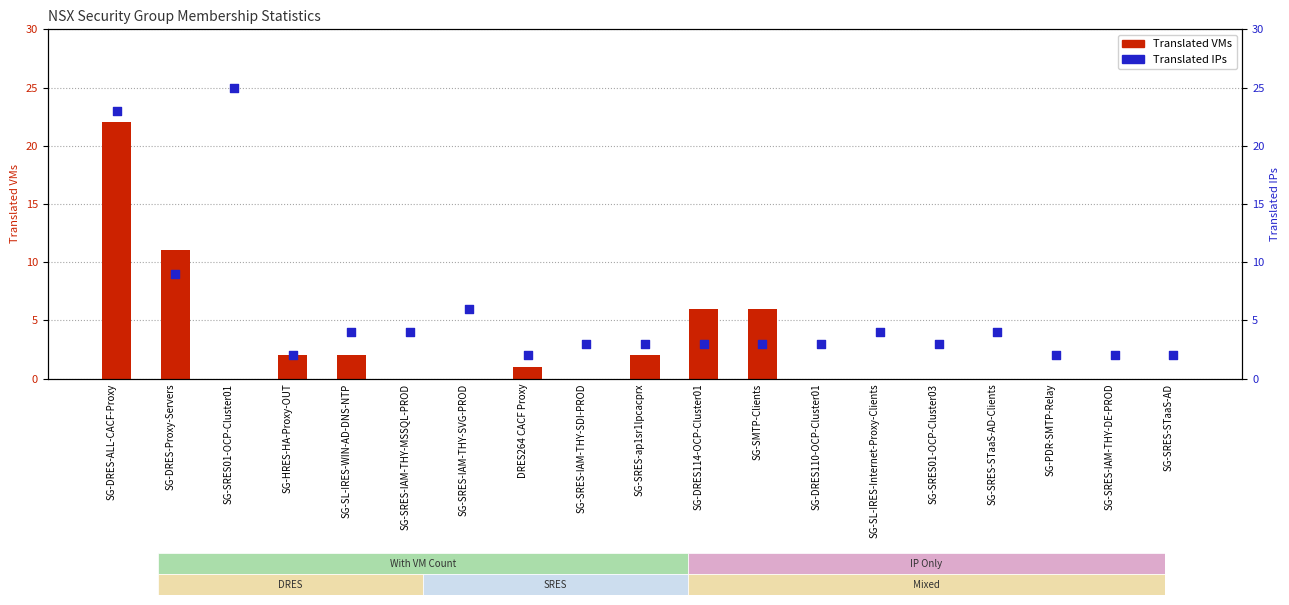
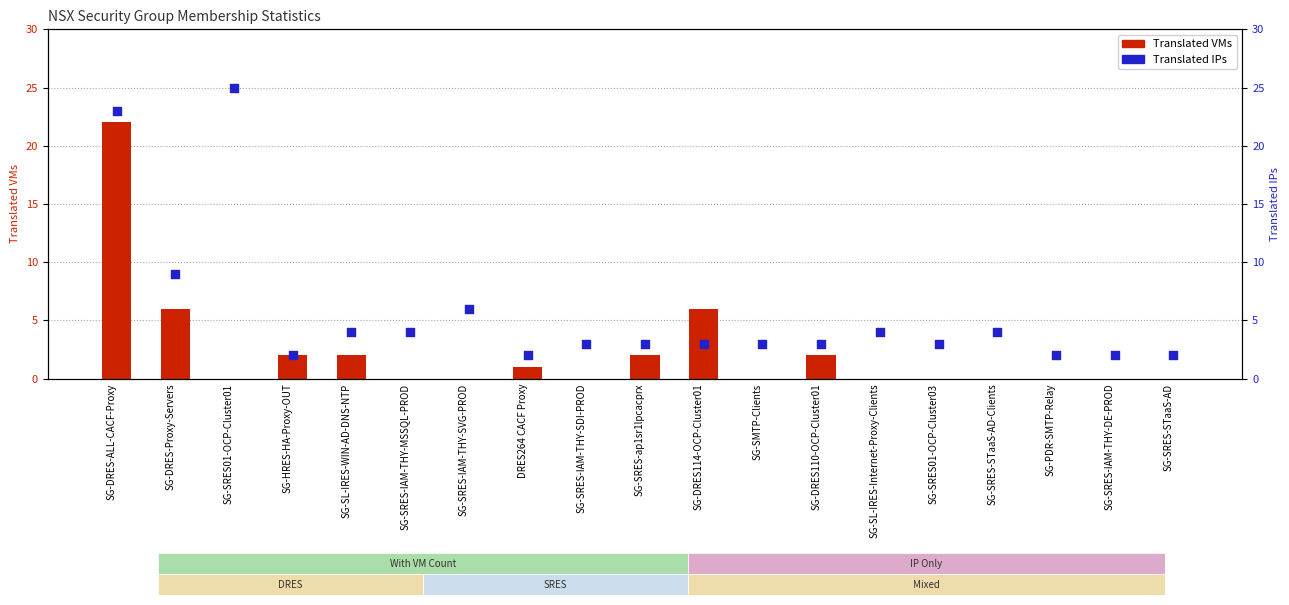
  {
    "Translated VMs": {
      "SG-DRES-ALL-CACF-Proxy": 22,
-     "SG-DRES-Proxy-Servers": 11,
+     "SG-DRES-Proxy-Servers": 6,
      "SG-SRES01-OCP-Cluster01": 0,
      "SG-HRES-HA-Proxy-OUT": 2,
      "SG-SL-IRES-WIN-AD-DNS-NTP": 2,
      "SG-SRES-IAM-THY-MSSQL-PROD": 0,
      "SG-SRES-IAM-THY-SVG-PROD": 0,
      "DRES264 CACF Proxy": 1,
      "SG-SRES-IAM-THY-SDI-PROD": 0,
      "SG-SRES-ap1sr1lpcacprx": 2,
      "SG-DRES114-OCP-Cluster01": 6,
-     "SG-SMTP-Clients": 6,
-     "SG-DRES110-OCP-Cluster01": 0,
+     "SG-SMTP-Clients": 0,
+     "SG-DRES110-OCP-Cluster01": 2,
      "SG-SL-IRES-Internet-Proxy-Clients": 0,
      "SG-SRES01-OCP-Cluster03": 0,
      "SG-SRES-STaaS-AD-Clients": 0,
      "SG-PDR-SMTP-Relay": 0,
      "SG-SRES-IAM-THY-DE-PROD": 0,
      "SG-SRES-STaaS-AD": 0
    }
  }
